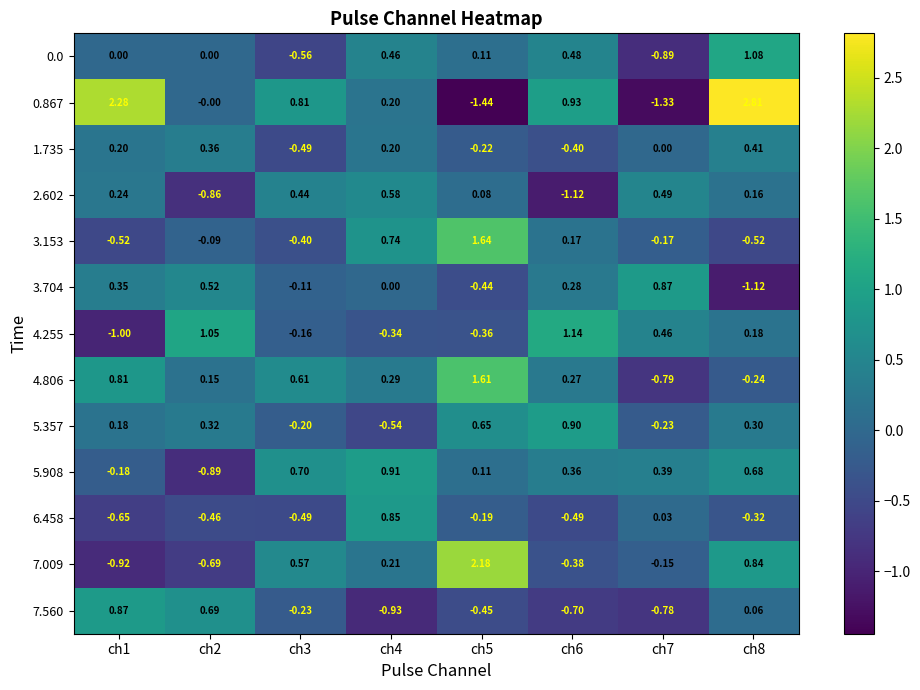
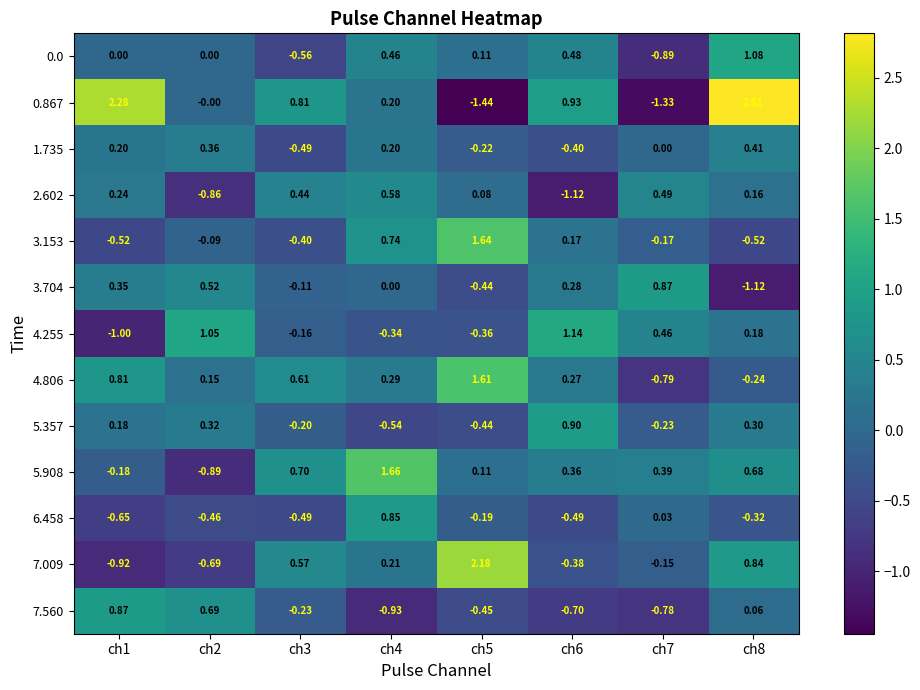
  {
    "0.0": {
      "ch1": 0.00,
      "ch2": 0.00,
      "ch3": -0.56,
      "ch4": 0.46,
      "ch5": 0.11,
      "ch6": 0.48,
      "ch7": -0.89,
      "ch8": 1.08
    },
    "0.867": {
      "ch1": 2.28,
      "ch2": -0.00,
      "ch3": 0.81,
      "ch4": 0.20,
      "ch5": -1.44,
      "ch6": 0.93,
      "ch7": -1.33
    },
    "1.735": {
      "ch1": 0.20,
      "ch2": 0.36,
      "ch3": -0.49,
      "ch4": 0.20,
      "ch5": -0.22,
      "ch6": -0.40,
      "ch7": 0.00,
      "ch8": 0.41
    },
    "2.602": {
      "ch1": 0.24,
      "ch2": -0.86,
      "ch3": 0.44,
      "ch4": 0.58,
      "ch5": 0.08,
      "ch6": -1.12,
      "ch7": 0.49,
      "ch8": 0.16
    },
    "3.153": {
      "ch1": -0.52,
      "ch2": -0.09,
      "ch3": -0.40,
      "ch4": 0.74,
      "ch5": 1.64,
      "ch6": 0.17,
      "ch7": -0.17,
      "ch8": -0.52
    },
    "3.704": {
      "ch1": 0.35,
      "ch2": 0.52,
      "ch3": -0.11,
      "ch4": 0.00,
      "ch5": -0.44,
      "ch6": 0.28,
      "ch7": 0.87,
      "ch8": -1.12
    },
    "4.255": {
      "ch1": -1.00,
      "ch2": 1.05,
      "ch3": -0.16,
      "ch4": -0.34,
      "ch5": -0.36,
      "ch6": 1.14,
      "ch7": 0.46,
      "ch8": 0.18
    },
    "4.806": {
      "ch1": 0.81,
      "ch2": 0.15,
      "ch3": 0.61,
      "ch4": 0.29,
      "ch5": 1.61,
      "ch6": 0.27,
      "ch7": -0.79,
      "ch8": -0.24
    },
    "5.357": {
      "ch1": 0.18,
      "ch2": 0.32,
      "ch3": -0.20,
      "ch4": -0.54,
-     "ch5": 0.65,
+     "ch5": -0.44,
      "ch6": 0.90,
      "ch7": -0.23,
      "ch8": 0.30
    },
    "5.908": {
      "ch1": -0.18,
      "ch2": -0.89,
      "ch3": 0.70,
-     "ch4": 0.91,
+     "ch4": 1.66,
      "ch5": 0.11,
      "ch6": 0.36,
      "ch7": 0.39,
      "ch8": 0.68
    },
    "6.458": {
      "ch1": -0.65,
      "ch2": -0.46,
      "ch3": -0.49,
      "ch4": 0.85,
      "ch5": -0.19,
      "ch6": -0.49,
      "ch7": 0.03,
      "ch8": -0.32
    },
    "7.009": {
      "ch1": -0.92,
      "ch2": -0.69,
      "ch3": 0.57,
      "ch4": 0.21,
      "ch5": 2.18,
      "ch6": -0.38,
      "ch7": -0.15,
      "ch8": 0.84
    },
    "7.560": {
      "ch1": 0.87,
      "ch2": 0.69,
      "ch3": -0.23,
      "ch4": -0.93,
      "ch5": -0.45,
      "ch6": -0.70,
      "ch7": -0.78,
      "ch8": 0.06
    }
  }
